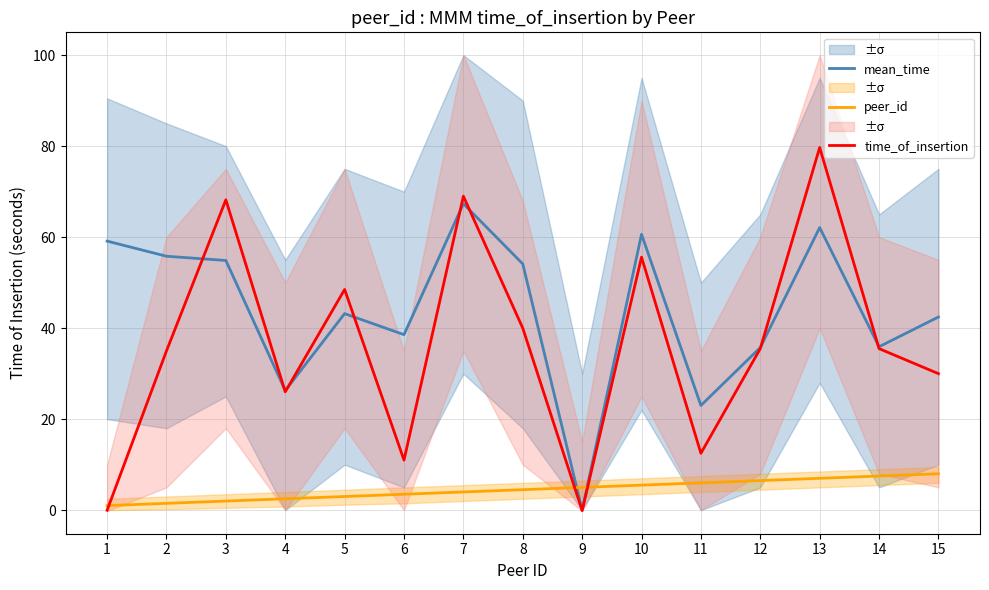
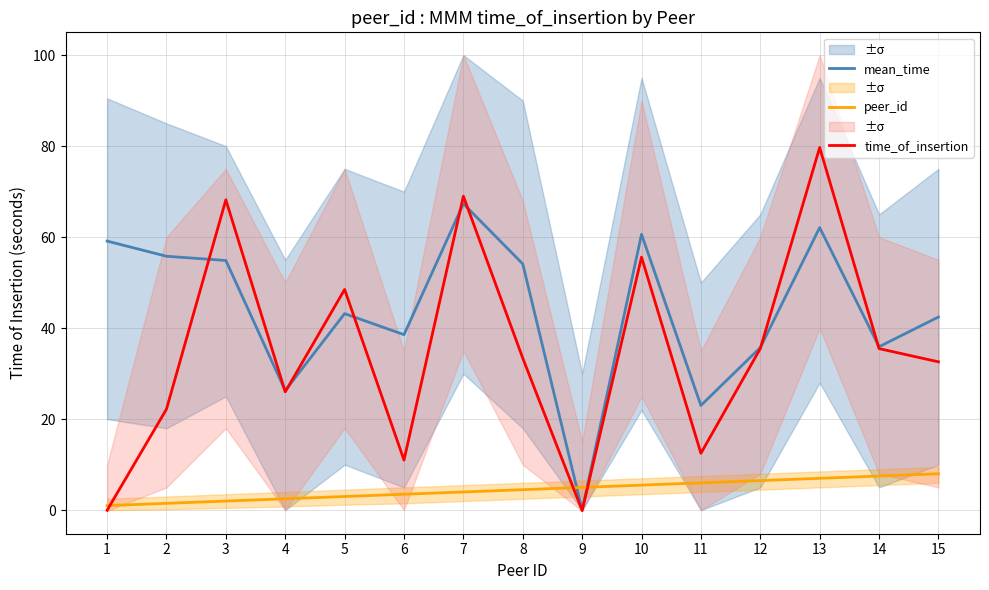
  {
    "time_of_insertion": {
      "1": 0,
-     "2": 35,
+     "2": 22,
      "3": 68,
      "5": 49,
      "6": 11,
      "7": 69,
-     "8": 40,
+     "8": 33,
      "10": 56,
      "11": 13,
      "13": 80,
-     "15": 30
+     "15": 33
    }
  }
